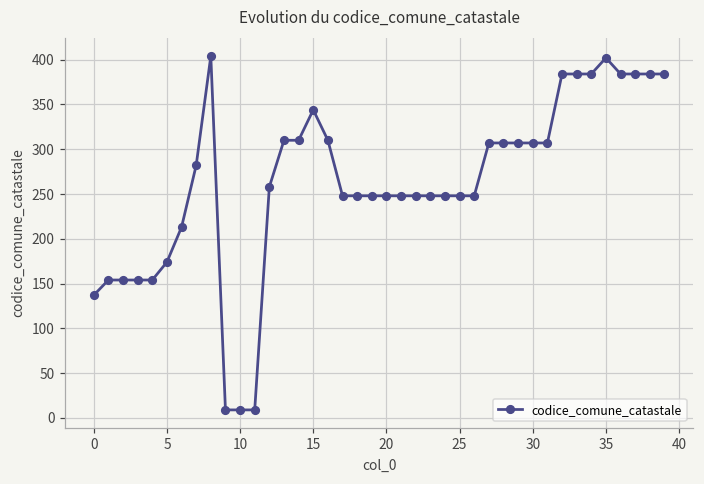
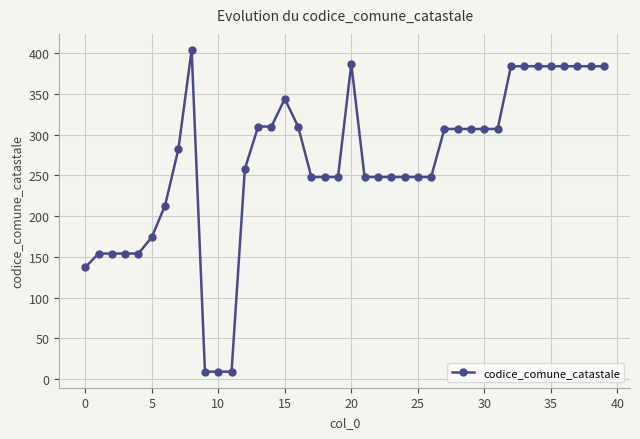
  {
    "0": 140,
    "5": 170,
    "10": 10,
    "15": 340,
-   "20": 250,
+   "20": 390,
    "25": 250,
    "30": 310,
-   "35": 400
+   "35": 380
  }
